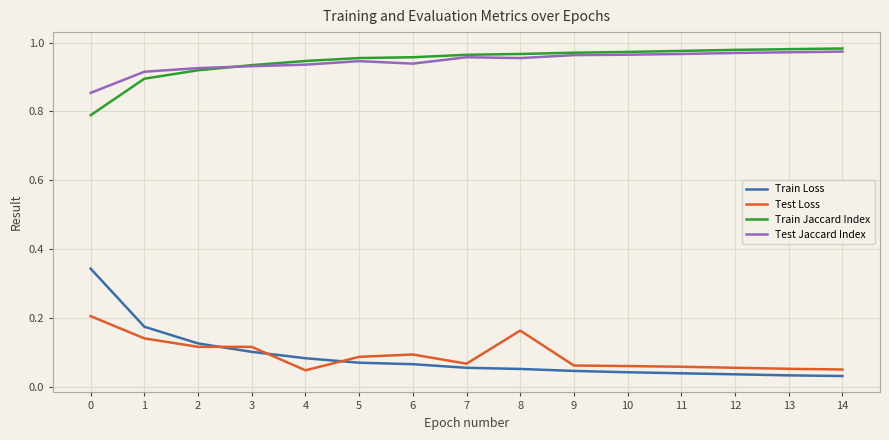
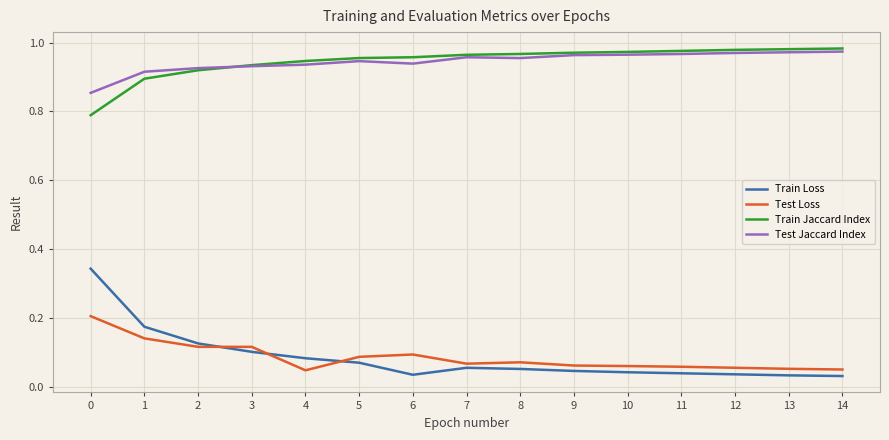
  {
    "Train Loss": {
      "0": 0.34,
      "1": 0.17,
      "2": 0.13,
      "3": 0.10,
      "4": 0.08,
      "5": 0.07,
-     "6": 0.07,
+     "6": 0.03,
      "7": 0.05,
      "8": 0.05,
      "9": 0.05,
      "10": 0.04,
      "11": 0.04,
      "12": 0.04,
      "13": 0.03,
      "14": 0.03
    },
    "Test Loss": {
      "0": 0.21,
      "1": 0.14,
      "2": 0.12,
      "3": 0.12,
      "4": 0.05,
      "5": 0.09,
      "6": 0.09,
      "7": 0.07,
-     "8": 0.16,
+     "8": 0.07,
      "9": 0.06,
      "10": 0.06,
      "11": 0.06,
      "12": 0.06,
      "13": 0.05,
      "14": 0.05
    },
    "Train Jaccard Index": {
      "0": 0.79,
      "1": 0.90,
      "4": 0.95,
      "5": 0.96,
      "6": 0.96,
      "8": 0.97,
      "10": 0.97,
      "11": 0.98,
      "12": 0.98,
      "13": 0.98,
      "14": 0.98
    },
    "Test Jaccard Index": {
      "0": 0.85,
      "1": 0.92,
      "4": 0.94,
      "5": 0.95,
      "6": 0.94,
      "8": 0.96,
      "10": 0.97,
      "11": 0.97,
      "12": 0.97,
      "13": 0.97,
      "14": 0.97
    }
  }
